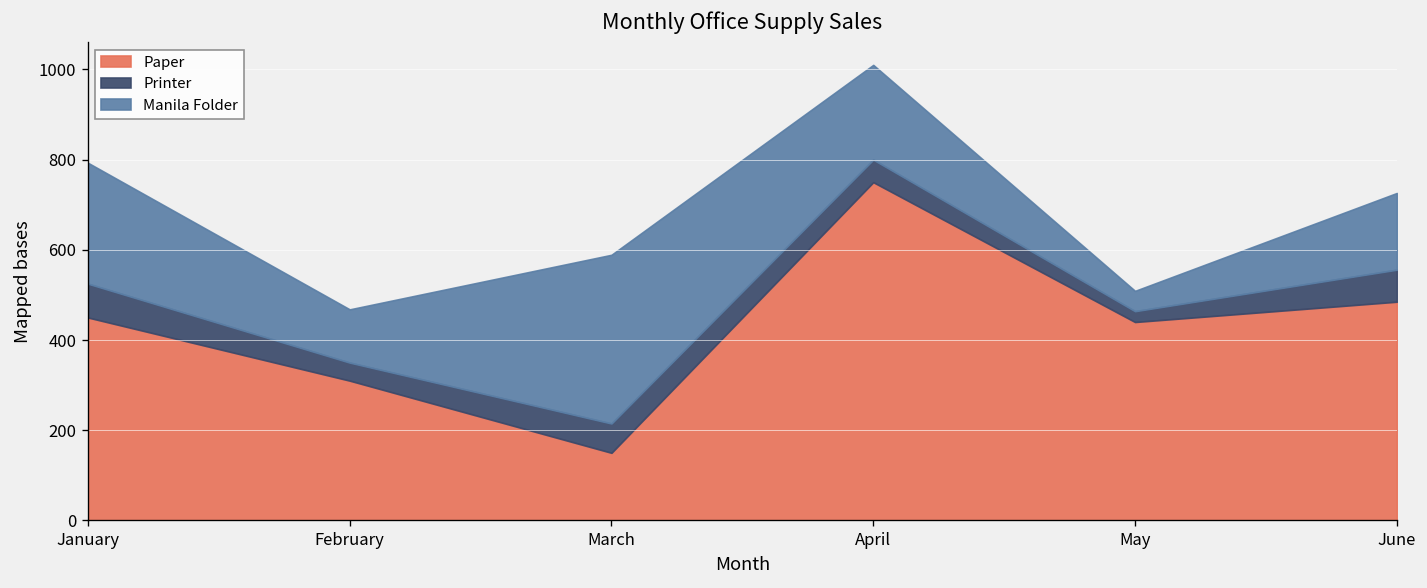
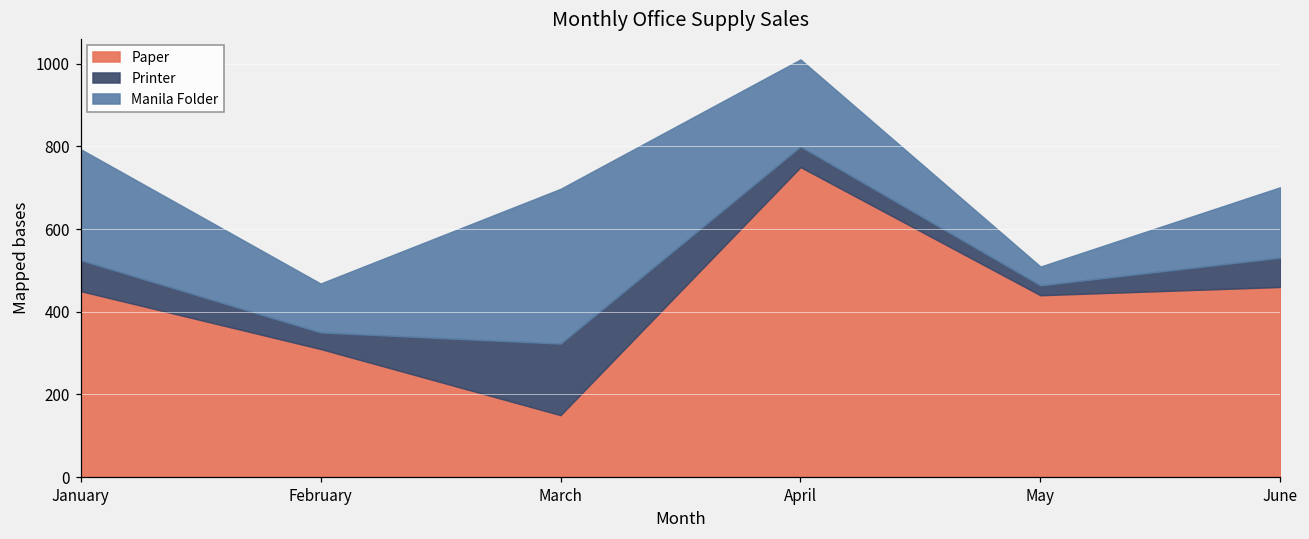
  {
    "Paper": {
      "January": 450,
      "February": 310,
      "March": 150,
      "April": 750,
      "May": 440,
-     "June": 490
+     "June": 460
    },
    "Printer": {
      "January": 80,
      "February": 40,
-     "March": 70,
+     "March": 170,
      "April": 50,
      "May": 20,
      "June": 70
    },
    "Manila Folder": {
      "January": 270,
      "February": 120,
      "March": 370,
      "April": 210,
      "May": 50,
      "June": 170
    }
  }
